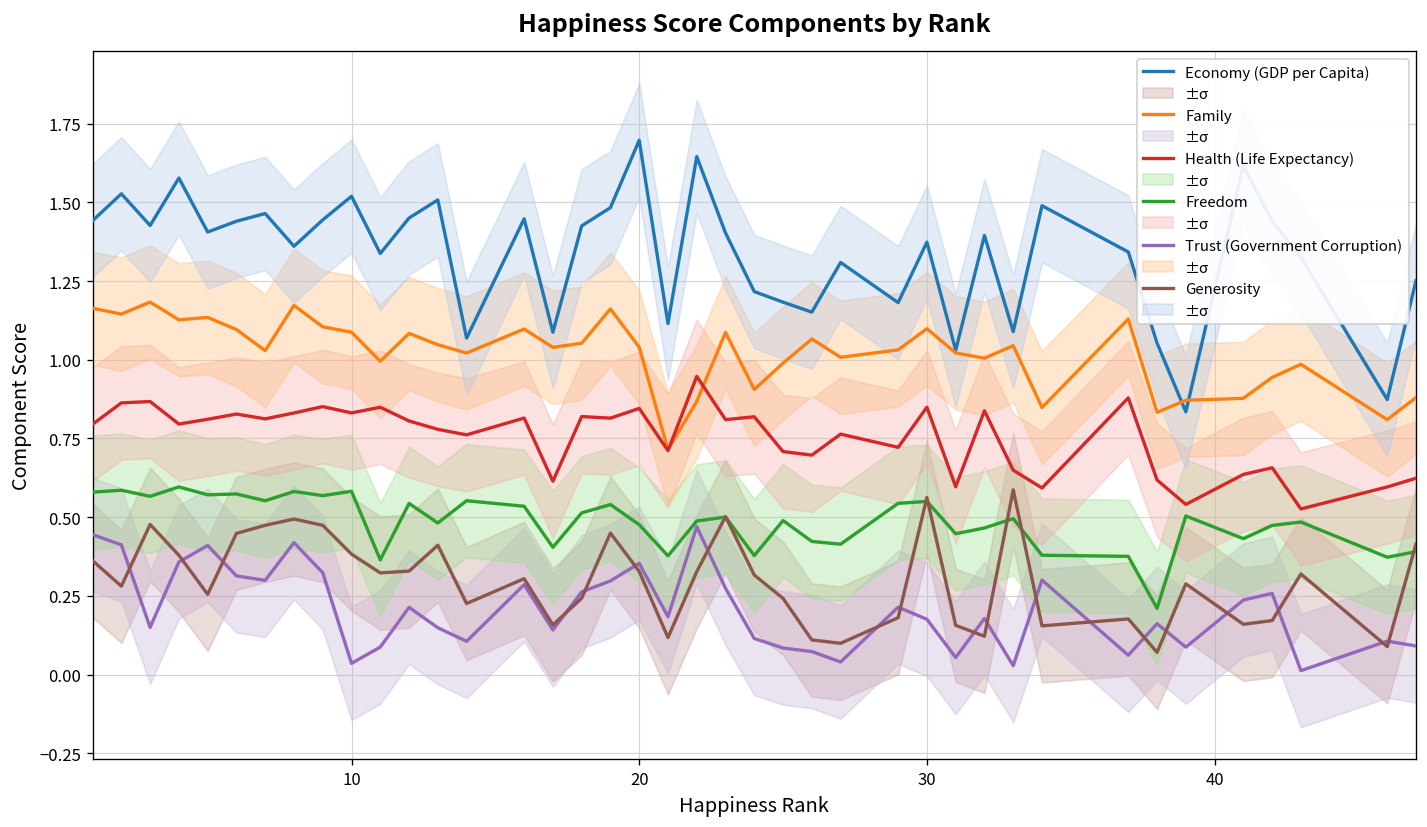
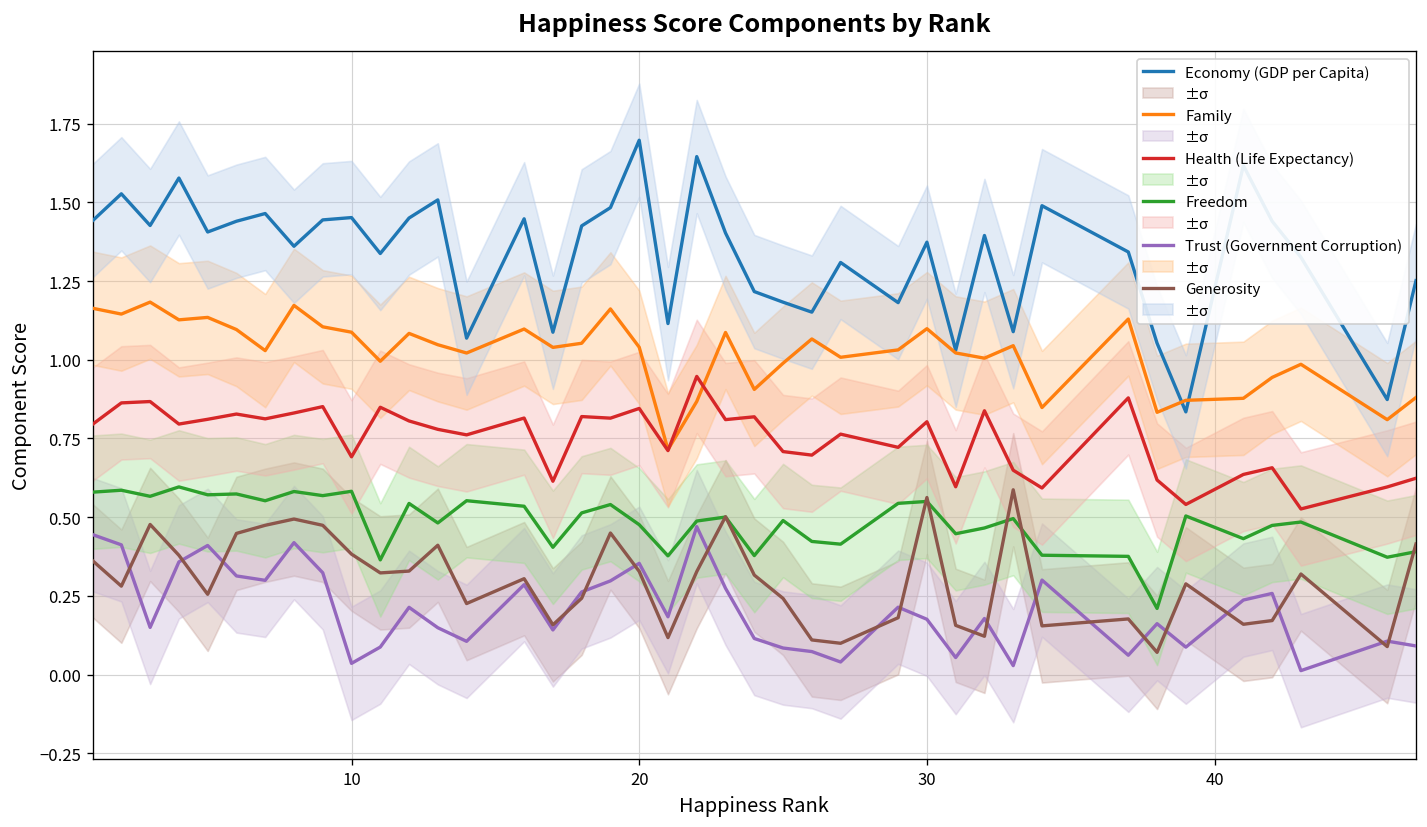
  {
    "Economy (GDP per Capita)": {
-     "10": 1.52,
+     "10": 1.45,
      "20": 1.70,
      "30": 1.37
    },
    "Family": {
      "10": 1.09,
      "20": 1.04,
      "30": 1.10
    },
    "Health (Life Expectancy)": {
-     "10": 0.83,
+     "10": 0.69,
      "20": 0.85,
-     "30": 0.85
+     "30": 0.80
    },
    "Freedom": {
      "10": 0.58,
      "20": 0.48,
      "30": 0.55
    },
    "Trust (Government Corruption)": {
      "10": 0.04,
      "20": 0.35,
      "30": 0.18
    },
    "Generosity": {
      "10": 0.38,
      "20": 0.33,
      "30": 0.56
    }
  }
